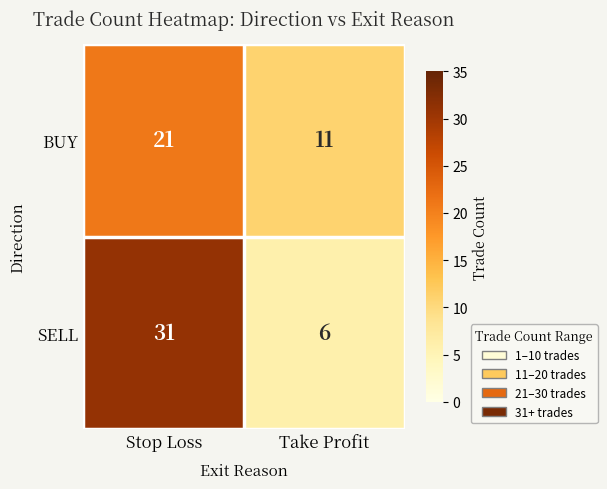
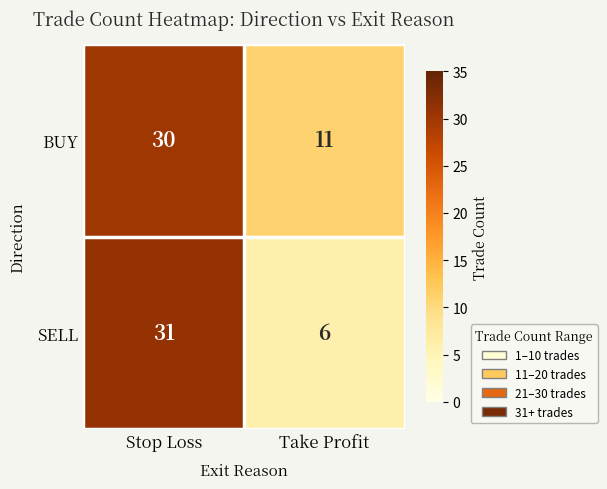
  {
    "BUY": {
-     "Stop Loss": 21,
+     "Stop Loss": 30,
      "Take Profit": 11
    },
    "SELL": {
      "Stop Loss": 31,
      "Take Profit": 6
    }
  }
